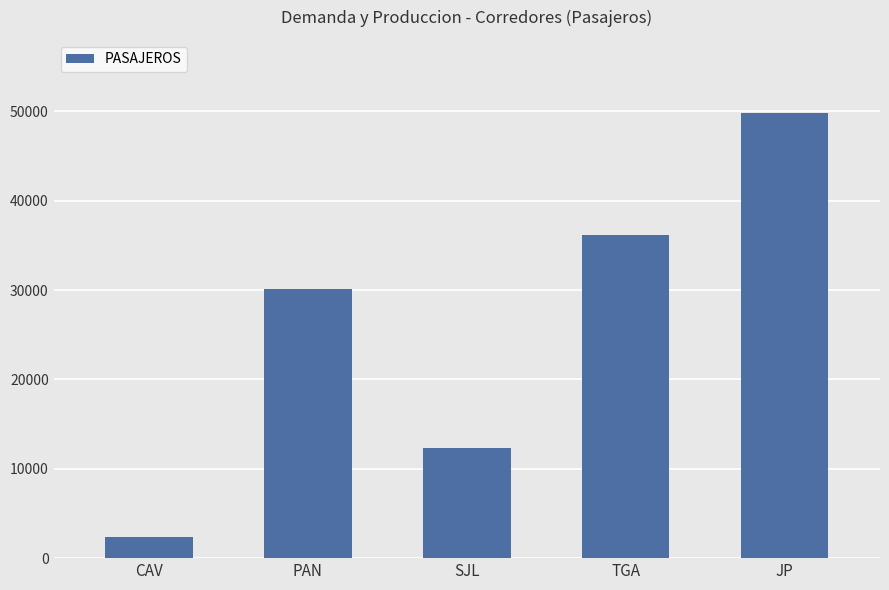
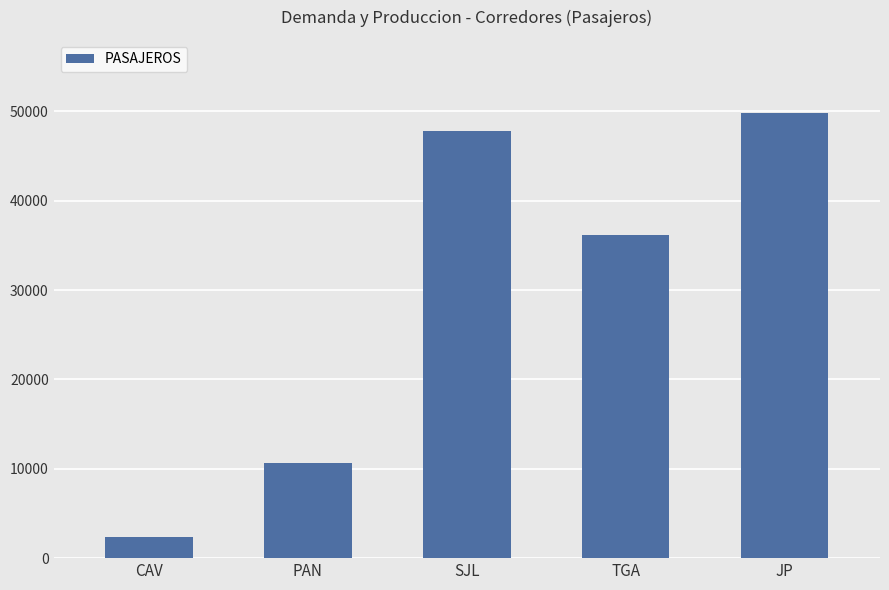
  {
    "CAV": 2000,
-   "PAN": 30000,
-   "SJL": 12000,
+   "PAN": 11000,
+   "SJL": 48000,
    "TGA": 36000,
    "JP": 50000
  }
